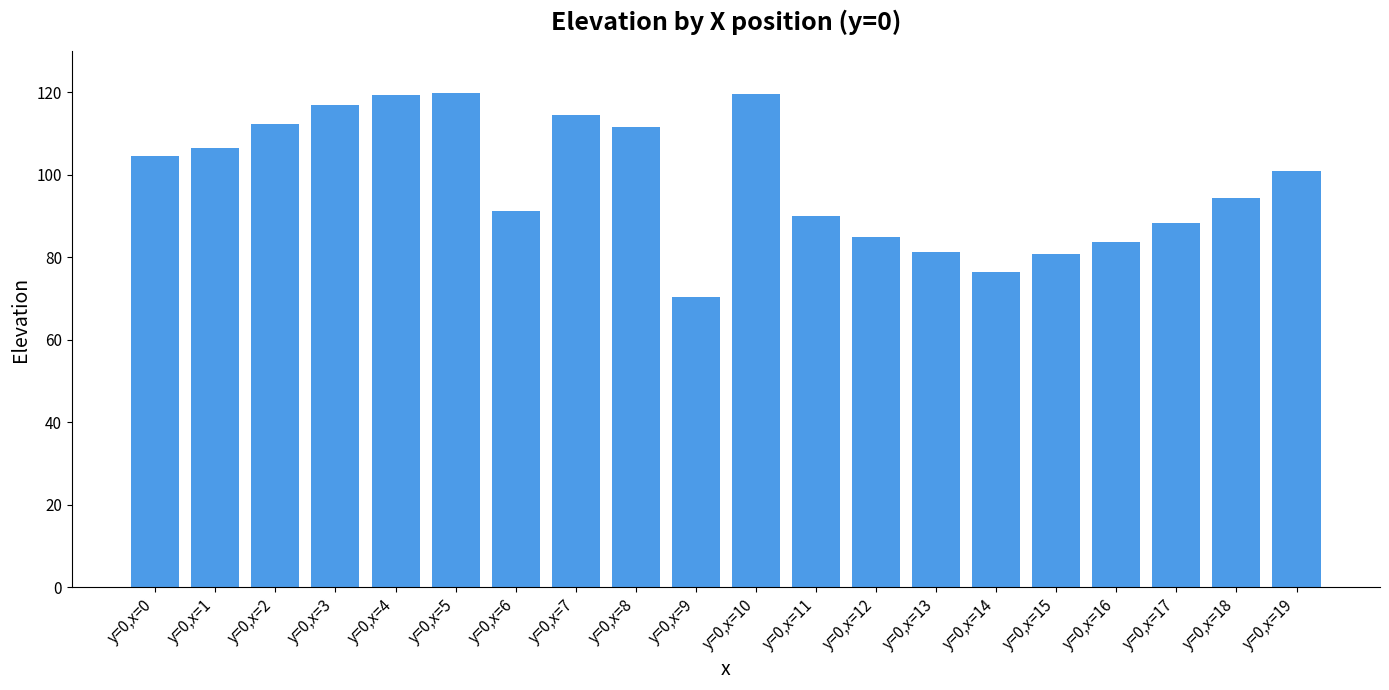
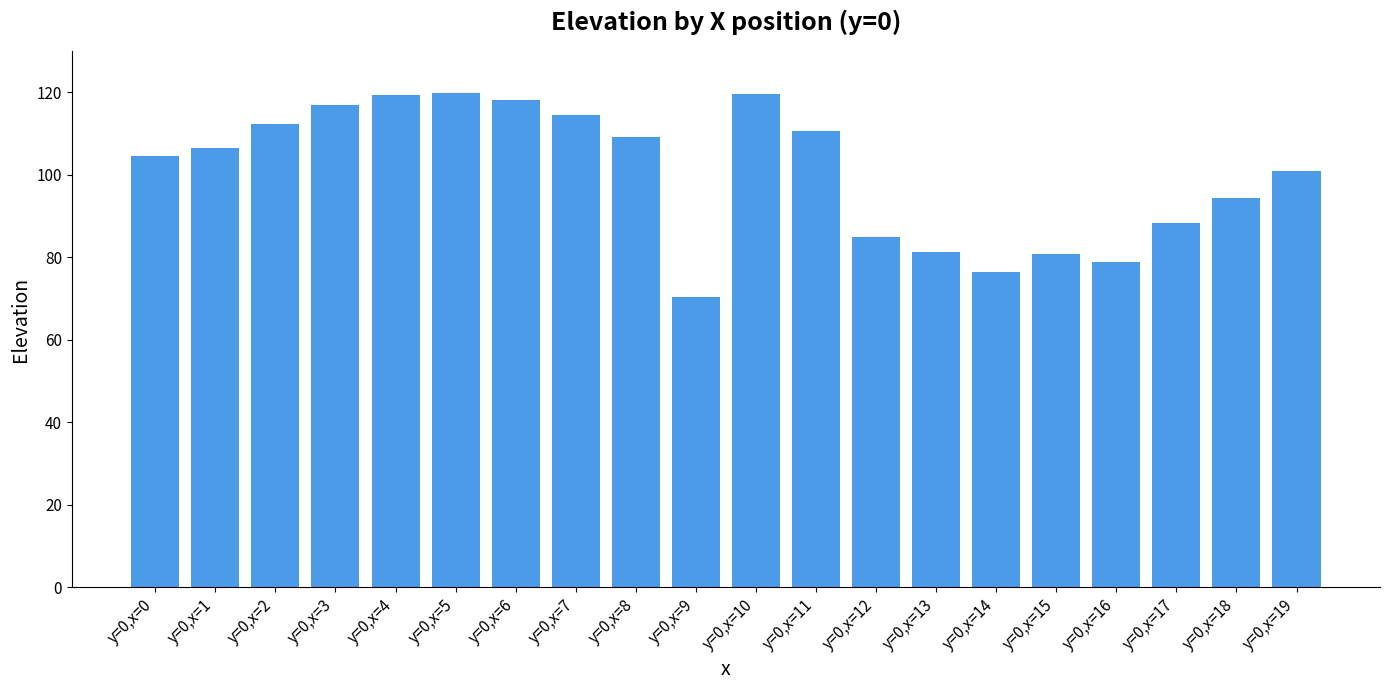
  {
    "y=0,x=0": 105,
    "y=0,x=1": 107,
    "y=0,x=2": 112,
    "y=0,x=3": 117,
    "y=0,x=4": 119,
    "y=0,x=5": 120,
-   "y=0,x=6": 91,
+   "y=0,x=6": 118,
    "y=0,x=7": 114,
-   "y=0,x=8": 112,
+   "y=0,x=8": 109,
    "y=0,x=9": 70,
    "y=0,x=10": 120,
-   "y=0,x=11": 90,
+   "y=0,x=11": 111,
    "y=0,x=12": 85,
    "y=0,x=13": 81,
    "y=0,x=14": 76,
    "y=0,x=15": 81,
-   "y=0,x=16": 84,
+   "y=0,x=16": 79,
    "y=0,x=17": 88,
    "y=0,x=18": 94,
    "y=0,x=19": 101
  }
